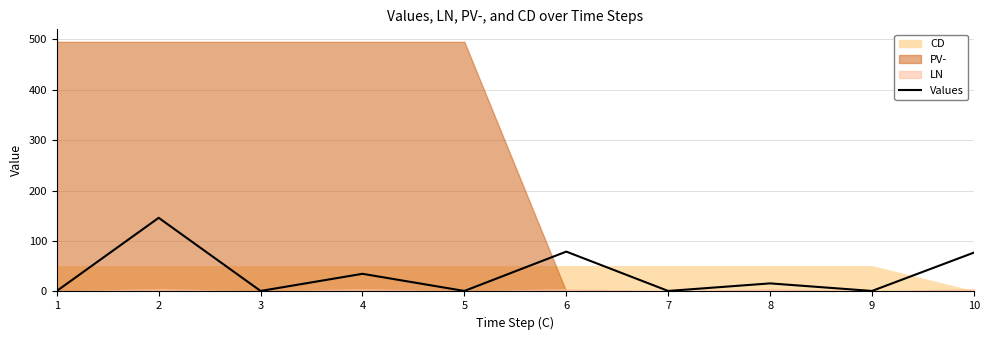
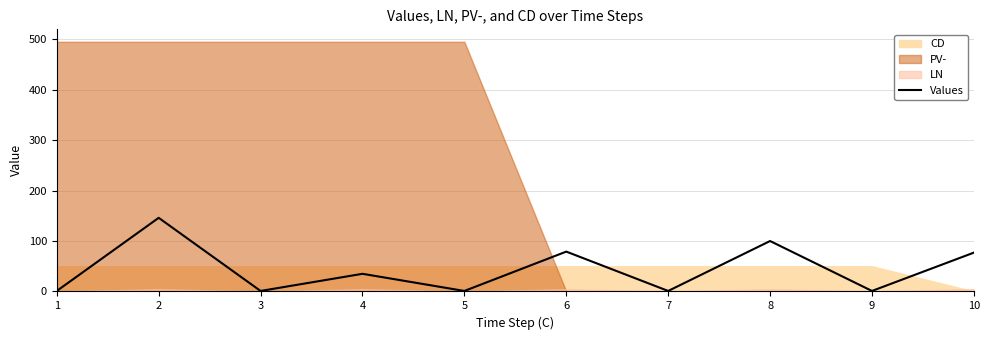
  {
    "Values": {
      "2": 150,
      "4": 40,
      "6": 80,
-     "8": 20,
+     "8": 100,
      "10": 80
    },
    "PV-": {
      "1": 500,
      "2": 500,
      "3": 500,
      "4": 500,
      "5": 500
    }
  }
